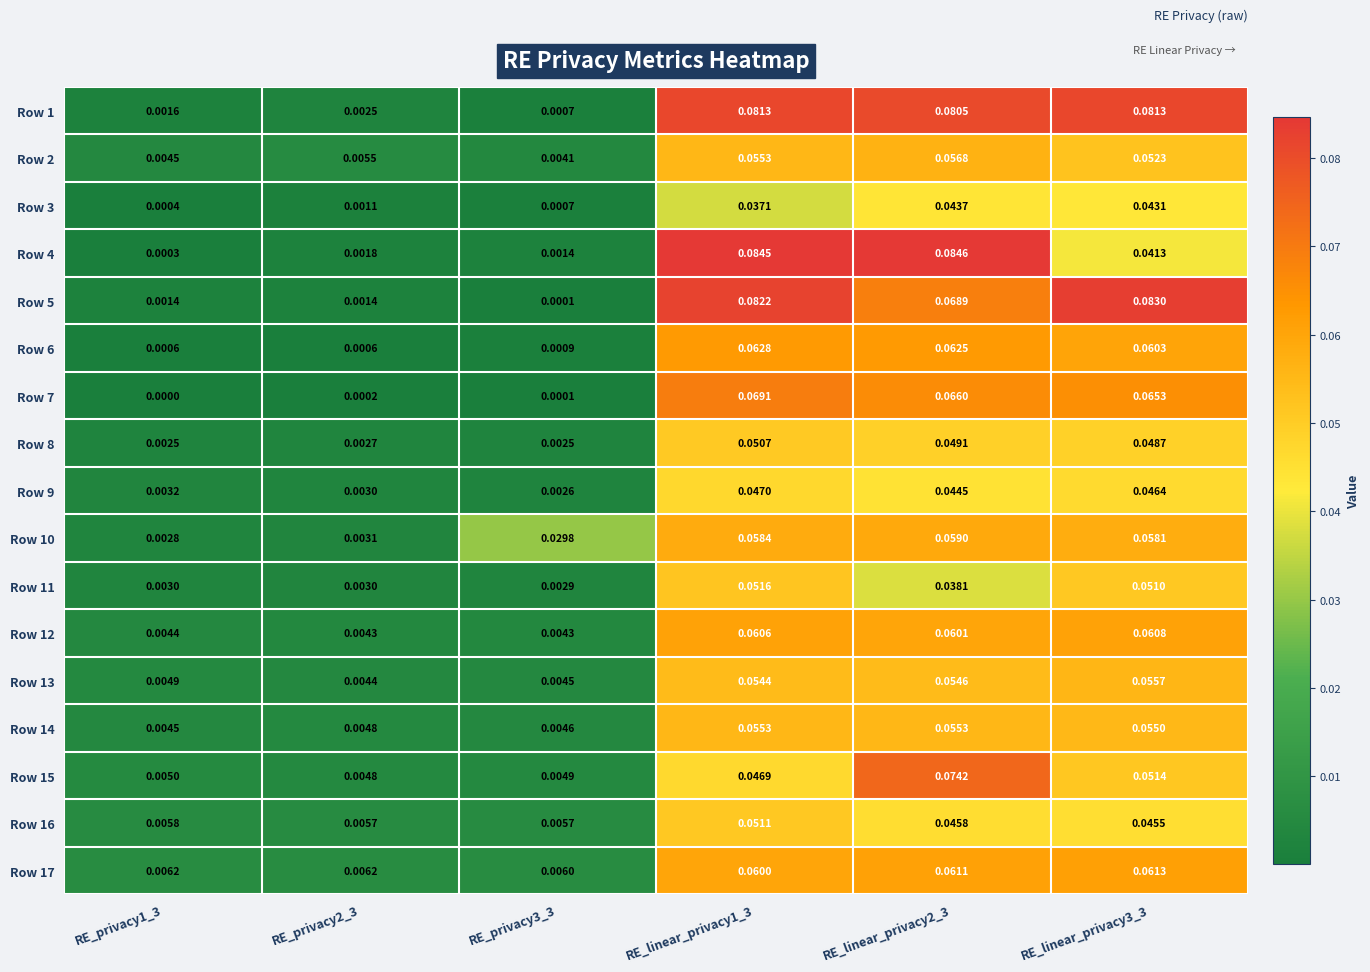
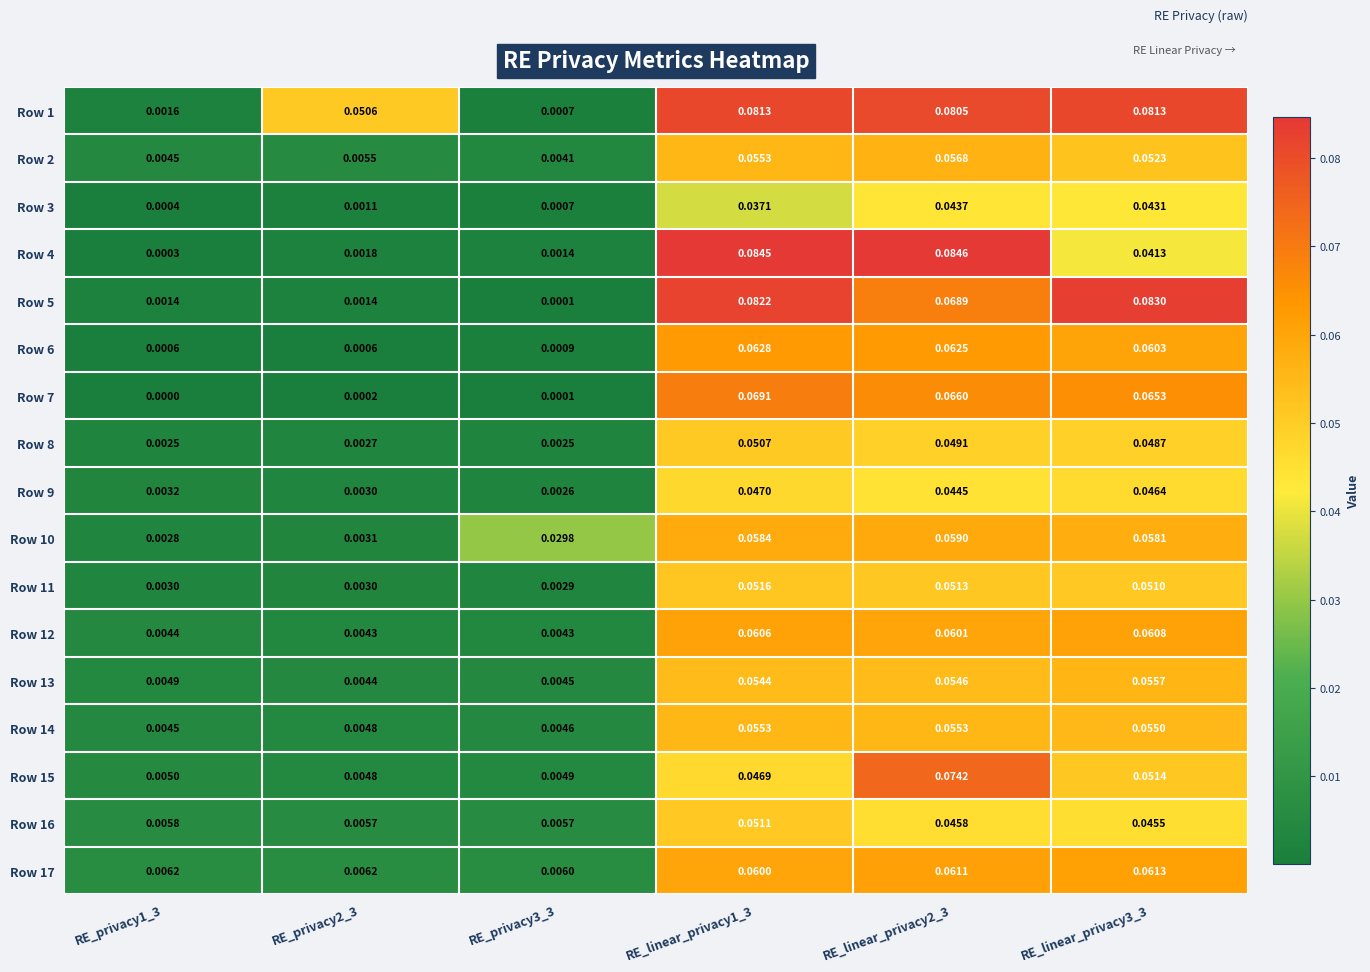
  {
    "Row 1": {
      "RE_privacy1_3": 0.0016,
-     "RE_privacy2_3": 0.0025,
+     "RE_privacy2_3": 0.0506,
      "RE_privacy3_3": 0.0007,
      "RE_linear_privacy1_3": 0.0813,
      "RE_linear_privacy2_3": 0.0805,
      "RE_linear_privacy3_3": 0.0813
    },
    "Row 2": {
      "RE_privacy1_3": 0.0045,
      "RE_privacy2_3": 0.0055,
      "RE_privacy3_3": 0.0041,
      "RE_linear_privacy1_3": 0.0553,
      "RE_linear_privacy2_3": 0.0568,
      "RE_linear_privacy3_3": 0.0523
    },
    "Row 3": {
      "RE_privacy1_3": 0.0004,
      "RE_privacy2_3": 0.0011,
      "RE_privacy3_3": 0.0007,
      "RE_linear_privacy1_3": 0.0371,
      "RE_linear_privacy2_3": 0.0437,
      "RE_linear_privacy3_3": 0.0431
    },
    "Row 4": {
      "RE_privacy1_3": 0.0003,
      "RE_privacy2_3": 0.0018,
      "RE_privacy3_3": 0.0014,
      "RE_linear_privacy1_3": 0.0845,
      "RE_linear_privacy2_3": 0.0846,
      "RE_linear_privacy3_3": 0.0413
    },
    "Row 5": {
      "RE_privacy1_3": 0.0014,
      "RE_privacy2_3": 0.0014,
      "RE_privacy3_3": 0.0001,
      "RE_linear_privacy1_3": 0.0822,
      "RE_linear_privacy2_3": 0.0689,
      "RE_linear_privacy3_3": 0.0830
    },
    "Row 6": {
      "RE_privacy1_3": 0.0006,
      "RE_privacy2_3": 0.0006,
      "RE_privacy3_3": 0.0009,
      "RE_linear_privacy1_3": 0.0628,
      "RE_linear_privacy2_3": 0.0625,
      "RE_linear_privacy3_3": 0.0603
    },
    "Row 7": {
      "RE_privacy1_3": 0.0000,
      "RE_privacy2_3": 0.0002,
      "RE_privacy3_3": 0.0001,
      "RE_linear_privacy1_3": 0.0691,
      "RE_linear_privacy2_3": 0.0660,
      "RE_linear_privacy3_3": 0.0653
    },
    "Row 8": {
      "RE_privacy1_3": 0.0025,
      "RE_privacy2_3": 0.0027,
      "RE_privacy3_3": 0.0025,
      "RE_linear_privacy1_3": 0.0507,
      "RE_linear_privacy2_3": 0.0491,
      "RE_linear_privacy3_3": 0.0487
    },
    "Row 9": {
      "RE_privacy1_3": 0.0032,
      "RE_privacy2_3": 0.0030,
      "RE_privacy3_3": 0.0026,
      "RE_linear_privacy1_3": 0.0470,
      "RE_linear_privacy2_3": 0.0445,
      "RE_linear_privacy3_3": 0.0464
    },
    "Row 10": {
      "RE_privacy1_3": 0.0028,
      "RE_privacy2_3": 0.0031,
      "RE_privacy3_3": 0.0298,
      "RE_linear_privacy1_3": 0.0584,
      "RE_linear_privacy2_3": 0.0590,
      "RE_linear_privacy3_3": 0.0581
    },
    "Row 11": {
      "RE_privacy1_3": 0.0030,
      "RE_privacy2_3": 0.0030,
      "RE_privacy3_3": 0.0029,
      "RE_linear_privacy1_3": 0.0516,
-     "RE_linear_privacy2_3": 0.0381,
+     "RE_linear_privacy2_3": 0.0513,
      "RE_linear_privacy3_3": 0.0510
    },
    "Row 12": {
      "RE_privacy1_3": 0.0044,
      "RE_privacy2_3": 0.0043,
      "RE_privacy3_3": 0.0043,
      "RE_linear_privacy1_3": 0.0606,
      "RE_linear_privacy2_3": 0.0601,
      "RE_linear_privacy3_3": 0.0608
    },
    "Row 13": {
      "RE_privacy1_3": 0.0049,
      "RE_privacy2_3": 0.0044,
      "RE_privacy3_3": 0.0045,
      "RE_linear_privacy1_3": 0.0544,
      "RE_linear_privacy2_3": 0.0546,
      "RE_linear_privacy3_3": 0.0557
    },
    "Row 14": {
      "RE_privacy1_3": 0.0045,
      "RE_privacy2_3": 0.0048,
      "RE_privacy3_3": 0.0046,
      "RE_linear_privacy1_3": 0.0553,
      "RE_linear_privacy2_3": 0.0553,
      "RE_linear_privacy3_3": 0.0550
    },
    "Row 15": {
      "RE_privacy1_3": 0.0050,
      "RE_privacy2_3": 0.0048,
      "RE_privacy3_3": 0.0049,
      "RE_linear_privacy1_3": 0.0469,
      "RE_linear_privacy2_3": 0.0742,
      "RE_linear_privacy3_3": 0.0514
    },
    "Row 16": {
      "RE_privacy1_3": 0.0058,
      "RE_privacy2_3": 0.0057,
      "RE_privacy3_3": 0.0057,
      "RE_linear_privacy1_3": 0.0511,
      "RE_linear_privacy2_3": 0.0458,
      "RE_linear_privacy3_3": 0.0455
    },
    "Row 17": {
      "RE_privacy1_3": 0.0062,
      "RE_privacy2_3": 0.0062,
      "RE_privacy3_3": 0.0060,
      "RE_linear_privacy1_3": 0.0600,
      "RE_linear_privacy2_3": 0.0611,
      "RE_linear_privacy3_3": 0.0613
    }
  }
